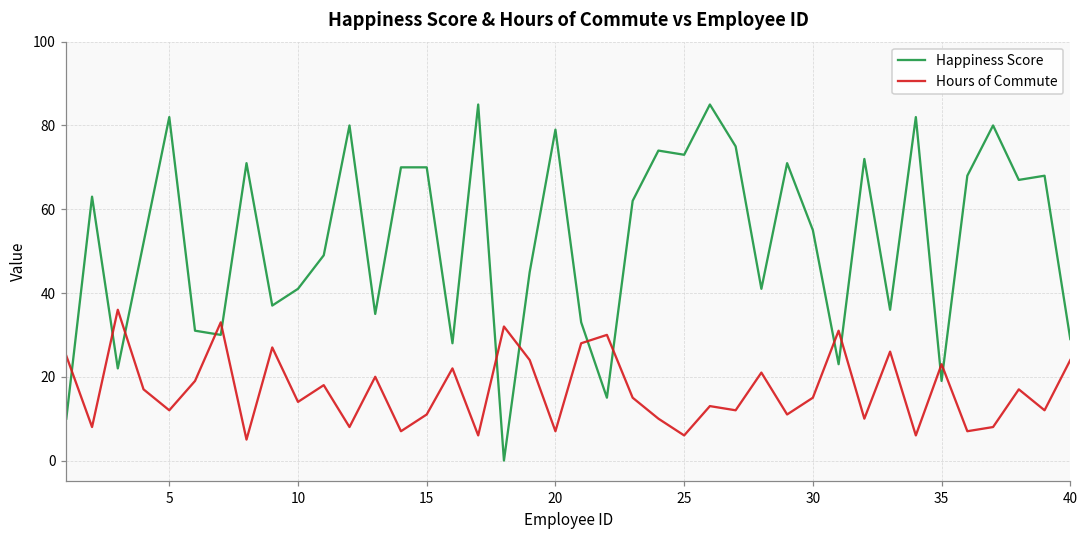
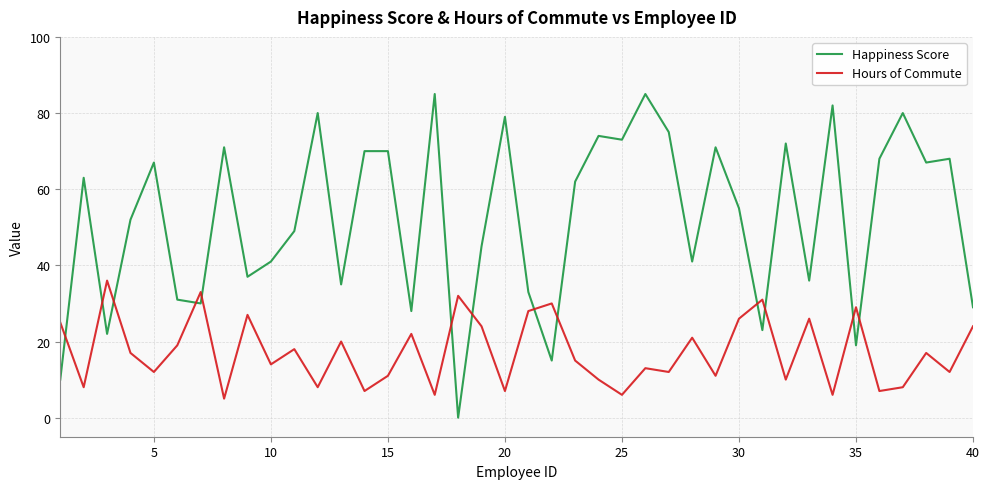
  {
    "Happiness Score": {
-     "5": 82,
+     "5": 67,
      "10": 41,
      "15": 70,
      "20": 79,
      "25": 73,
      "30": 55,
      "35": 19,
      "40": 29
    },
    "Hours of Commute": {
      "5": 12,
      "10": 14,
      "15": 11,
      "20": 7,
      "25": 6,
-     "30": 15,
-     "35": 23,
+     "30": 26,
+     "35": 29,
      "40": 24
    }
  }
